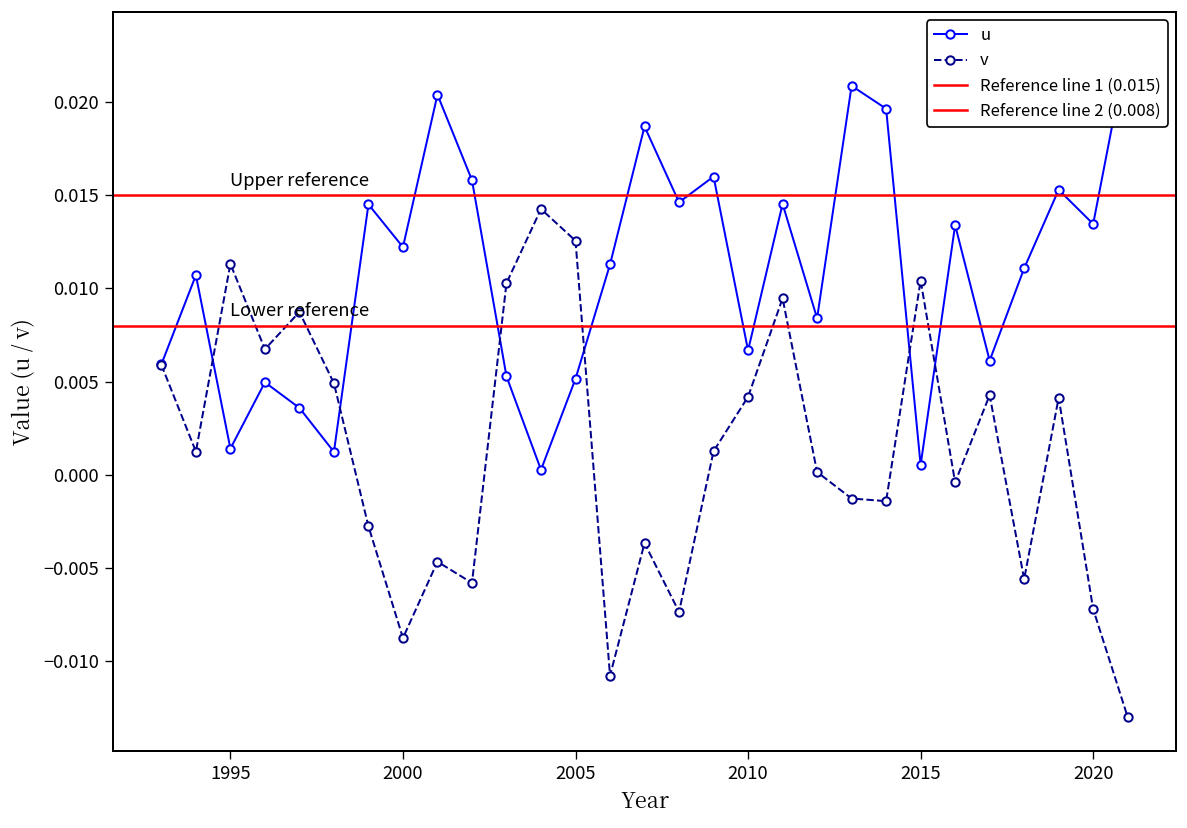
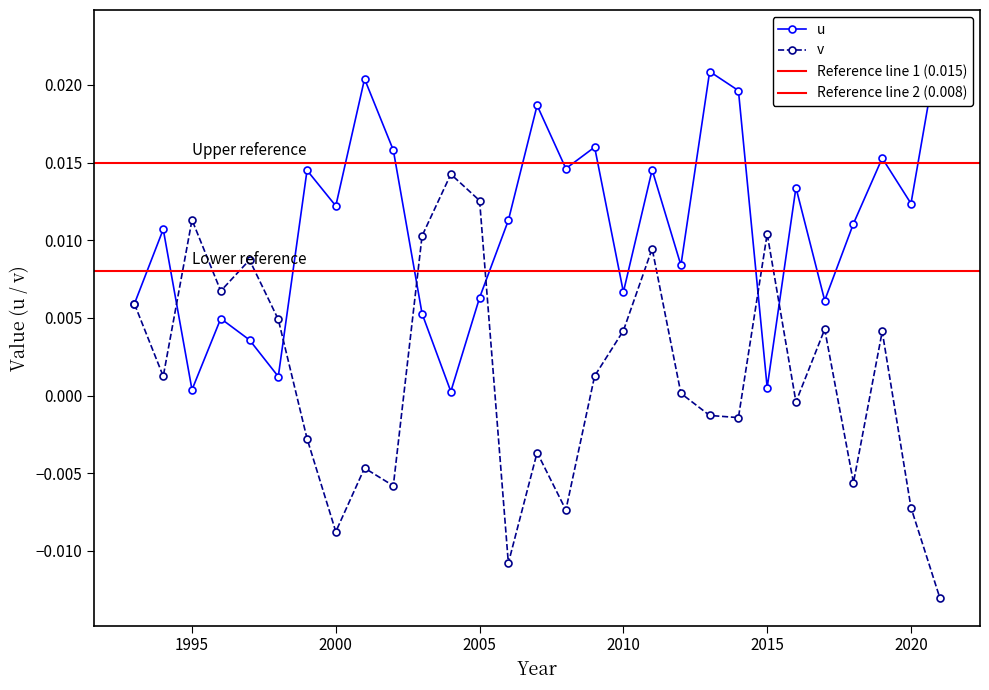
  {
    "u": {
-     "1995": 0.0014,
+     "1995": 0.0004,
      "2000": 0.0122,
-     "2005": 0.0052,
+     "2005": 0.0063,
      "2010": 0.0067,
      "2015": 0.0005,
-     "2020": 0.0135
+     "2020": 0.0124
    },
    "v": {
      "1995": 0.0113,
      "2000": -0.0088,
      "2005": 0.0126,
      "2010": 0.0042,
      "2015": 0.0104,
      "2020": -0.0072
    }
  }
